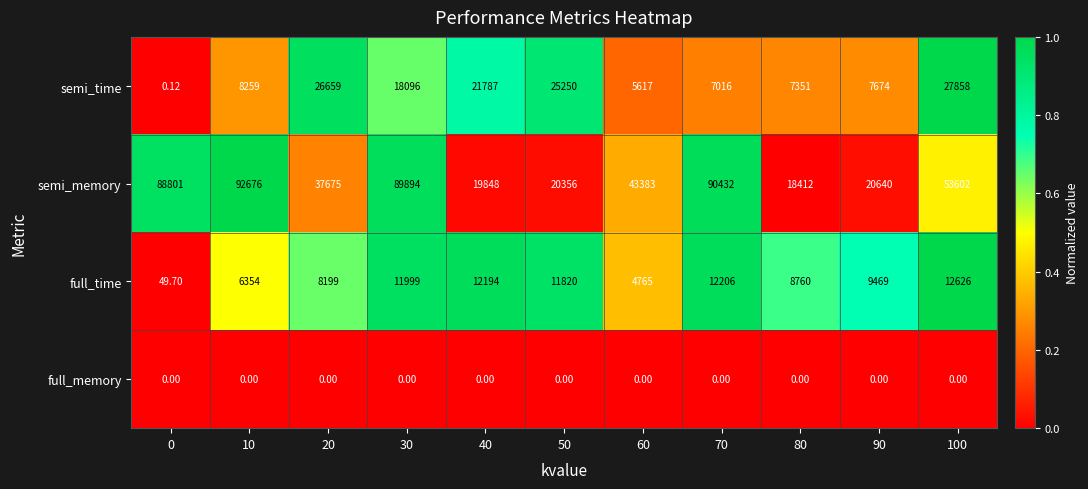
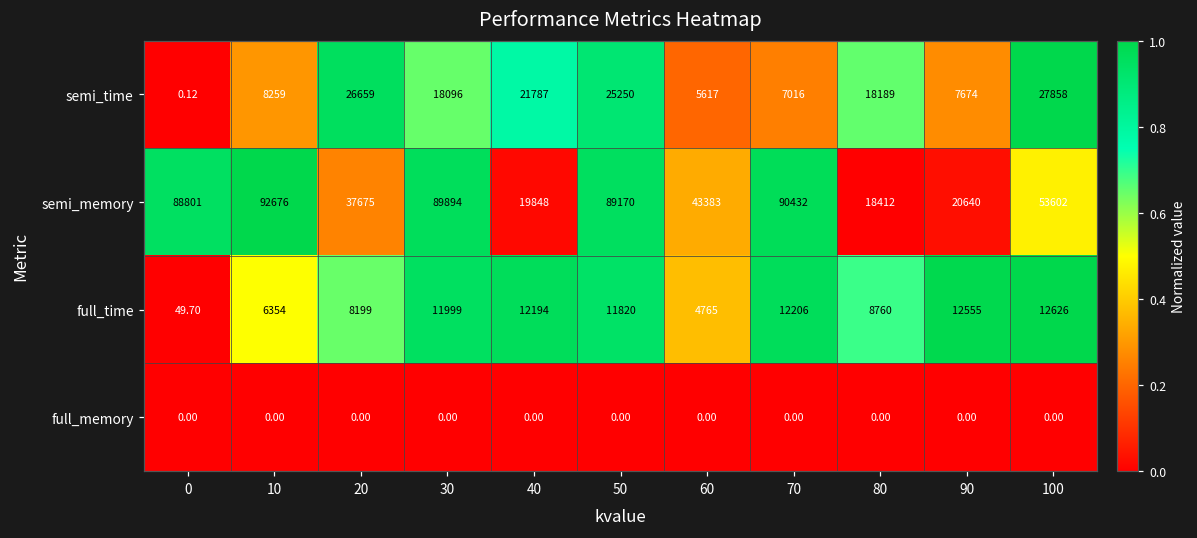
  {
    "semi_time": {
      "0": 0.12,
      "10": 8259,
      "20": 26659,
      "30": 18096,
      "40": 21787,
      "50": 25250,
      "60": 5617,
      "70": 7016,
-     "80": 7351,
+     "80": 18189,
      "90": 7674,
      "100": 27858
    },
    "semi_memory": {
      "0": 88801,
      "10": 92676,
      "20": 37675,
      "30": 89894,
      "40": 19848,
-     "50": 20356,
+     "50": 89170,
      "60": 43383,
      "70": 90432,
      "80": 18412,
      "90": 20640,
      "100": 53602
    },
    "full_time": {
      "0": 49.70,
      "10": 6354,
      "20": 8199,
      "30": 11999,
      "40": 12194,
      "50": 11820,
      "60": 4765,
      "70": 12206,
      "80": 8760,
-     "90": 9469,
+     "90": 12555,
      "100": 12626
    },
    "full_memory": {
      "0": 0.00,
      "10": 0.00,
      "20": 0.00,
      "30": 0.00,
      "40": 0.00,
      "50": 0.00,
      "60": 0.00,
      "70": 0.00,
      "80": 0.00,
      "90": 0.00,
      "100": 0.00
    }
  }
